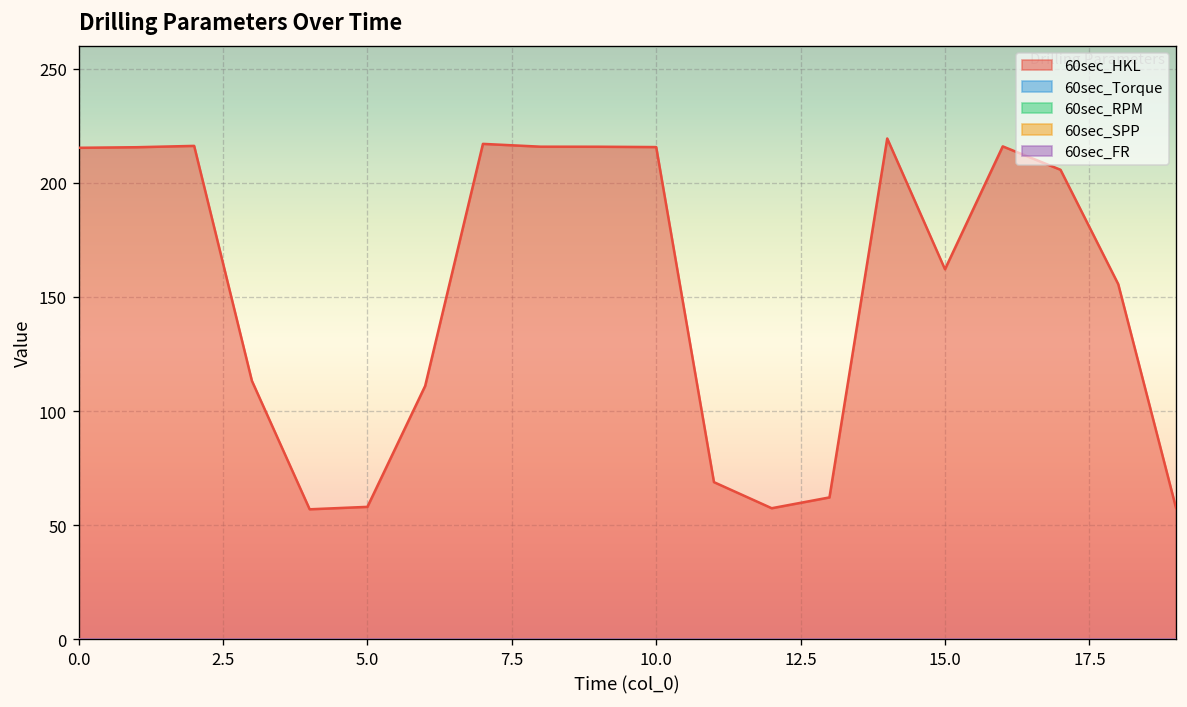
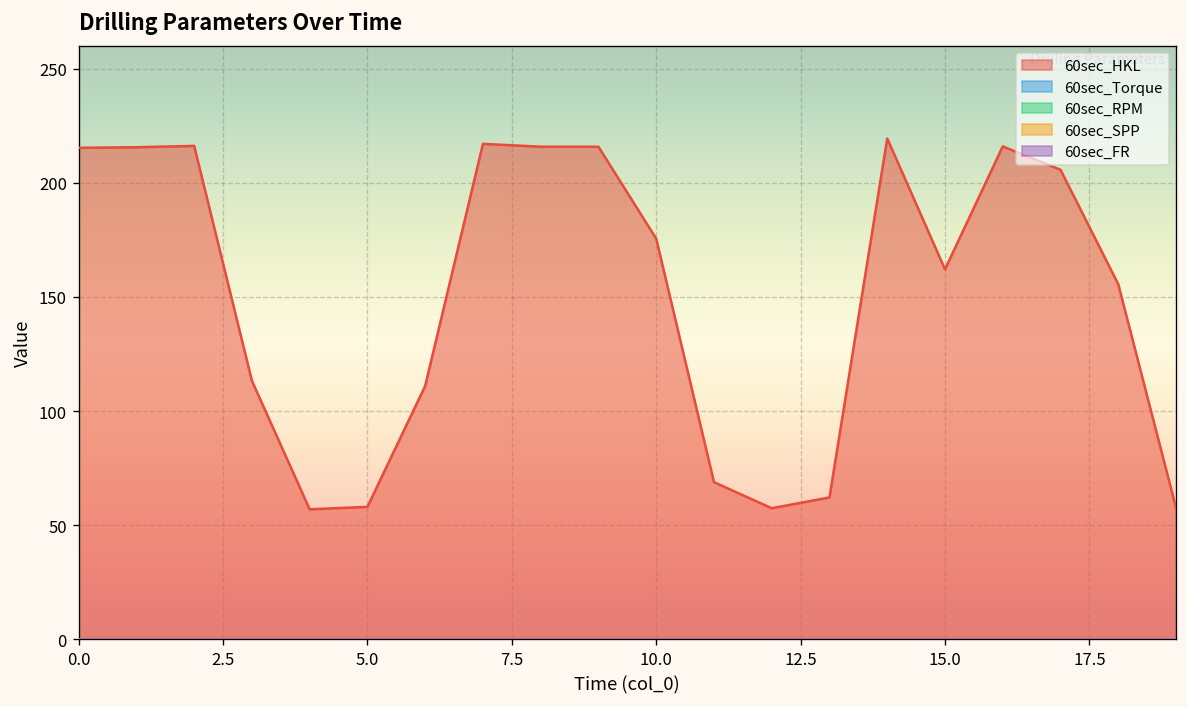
  {
    "60sec_HKL": {
      "0.0": 215,
      "5.0": 58,
-     "10.0": 216,
+     "10.0": 176,
      "15.0": 162
    },
    "60sec_FR": {
      "0.0": 0,
      "5.0": 0,
      "10.0": 0,
      "15.0": 0
    }
  }
